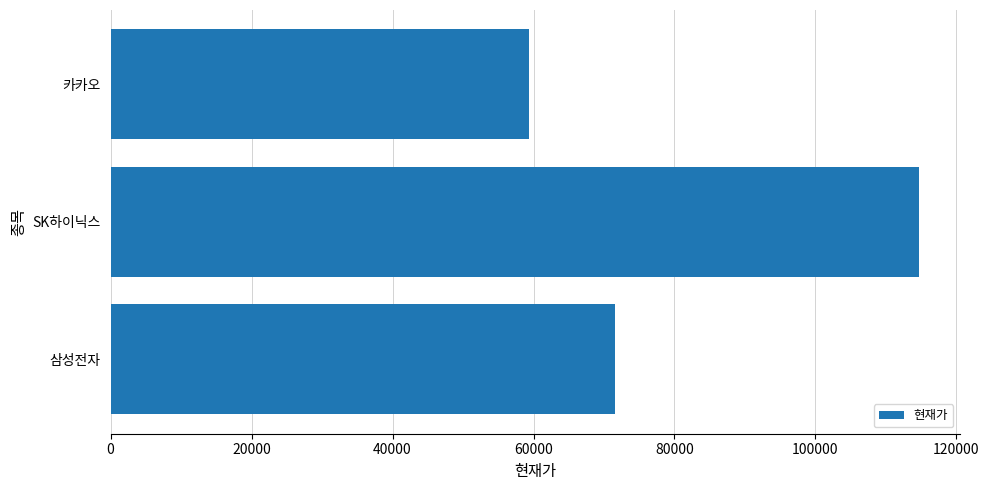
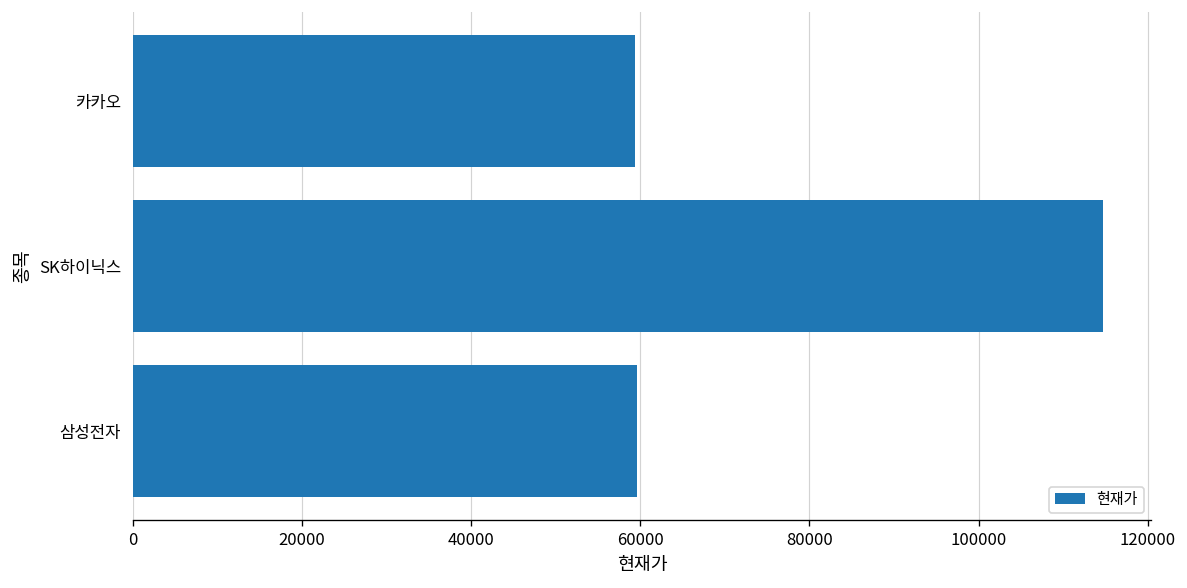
  {
    "카카오": 59000,
    "SK하이닉스": 115000,
-   "삼성전자": 72000
+   "삼성전자": 60000
  }
